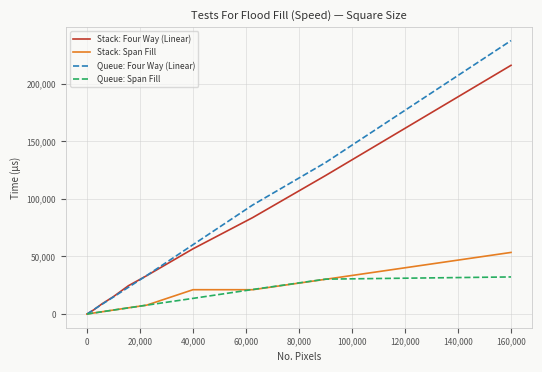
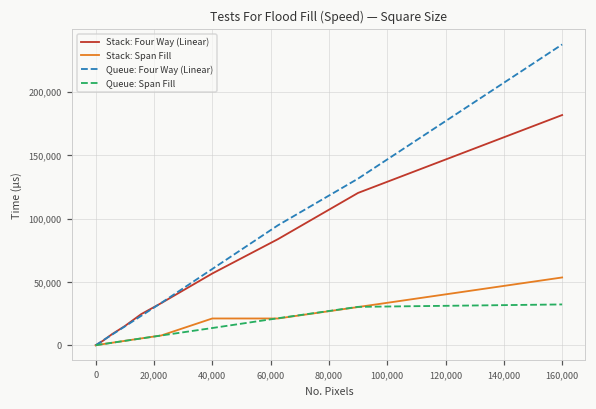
  {
    "Stack: Four Way (Linear)": {
      "40,000": "57,000",
-     "160,000": "216,000"
+     "160,000": "182,000"
    },
    "Stack: Span Fill": {
      "40,000": "21,000",
      "160,000": "53,000"
    },
    "Queue: Four Way (Linear)": {
      "40,000": "60,000",
      "160,000": "237,000"
    },
    "Queue: Span Fill": {
      "40,000": "14,000",
      "160,000": "32,000"
    }
  }
